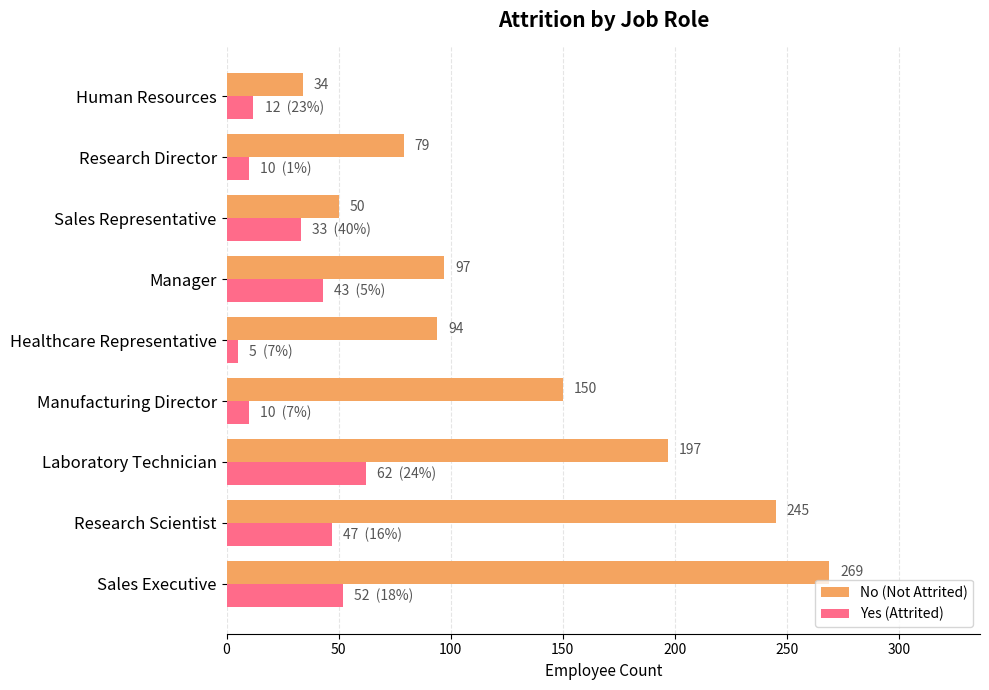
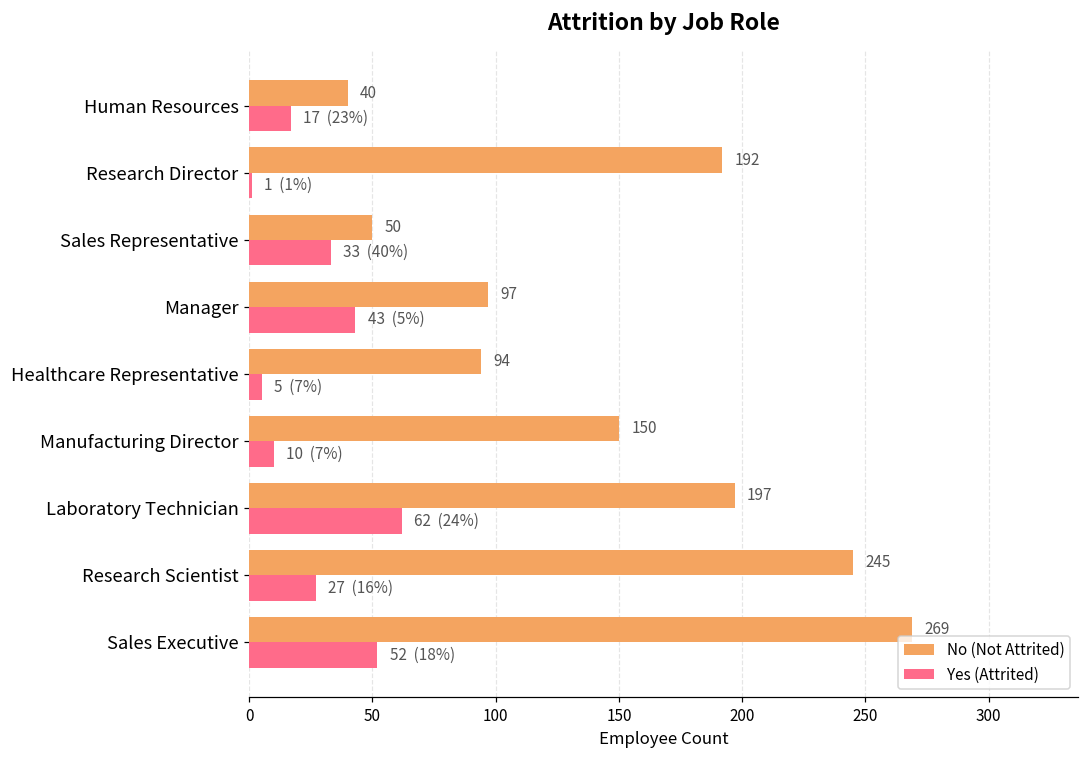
  {
    "No (Not Attrited)": {
-     "Human Resources": 34,
-     "Research Director": 79,
+     "Human Resources": 40,
+     "Research Director": 192,
      "Sales Representative": 50,
      "Manager": 97,
      "Healthcare Representative": 94,
      "Manufacturing Director": 150,
      "Laboratory Technician": 197,
      "Research Scientist": 245,
      "Sales Executive": 269
    },
    "Yes (Attrited)": {
-     "Human Resources": 12,
-     "Research Director": 10,
+     "Human Resources": 17,
+     "Research Director": 1,
      "Sales Representative": 33,
      "Manager": 43,
      "Healthcare Representative": 5,
      "Manufacturing Director": 10,
      "Laboratory Technician": 62,
-     "Research Scientist": 47,
+     "Research Scientist": 27,
      "Sales Executive": 52
    }
  }
